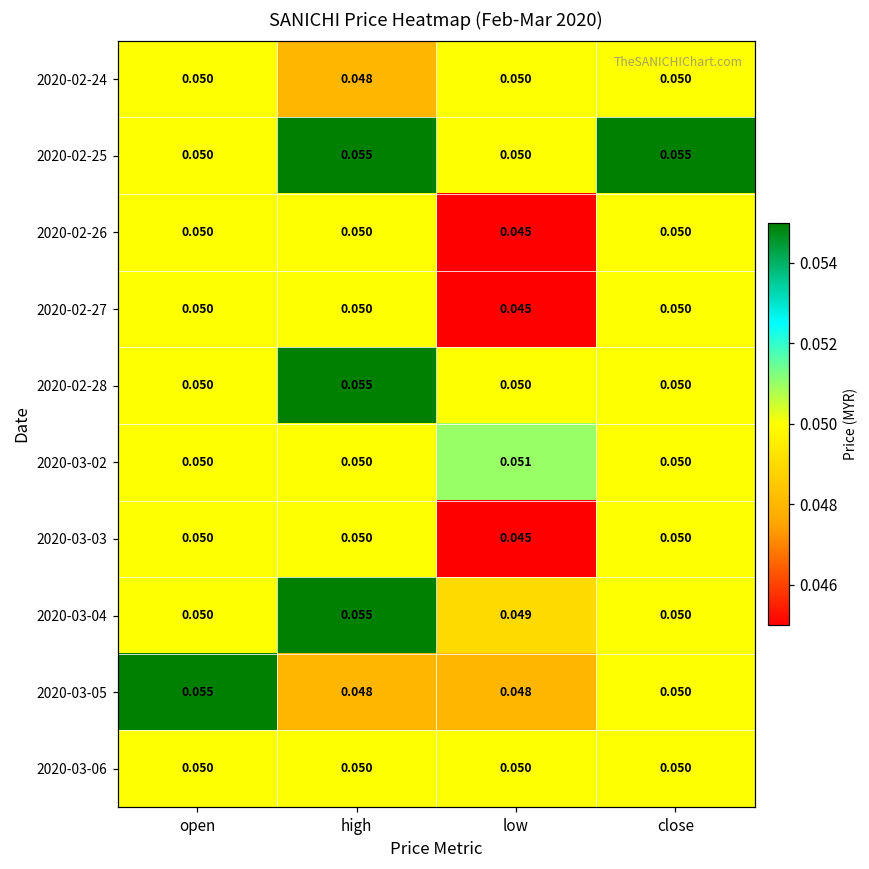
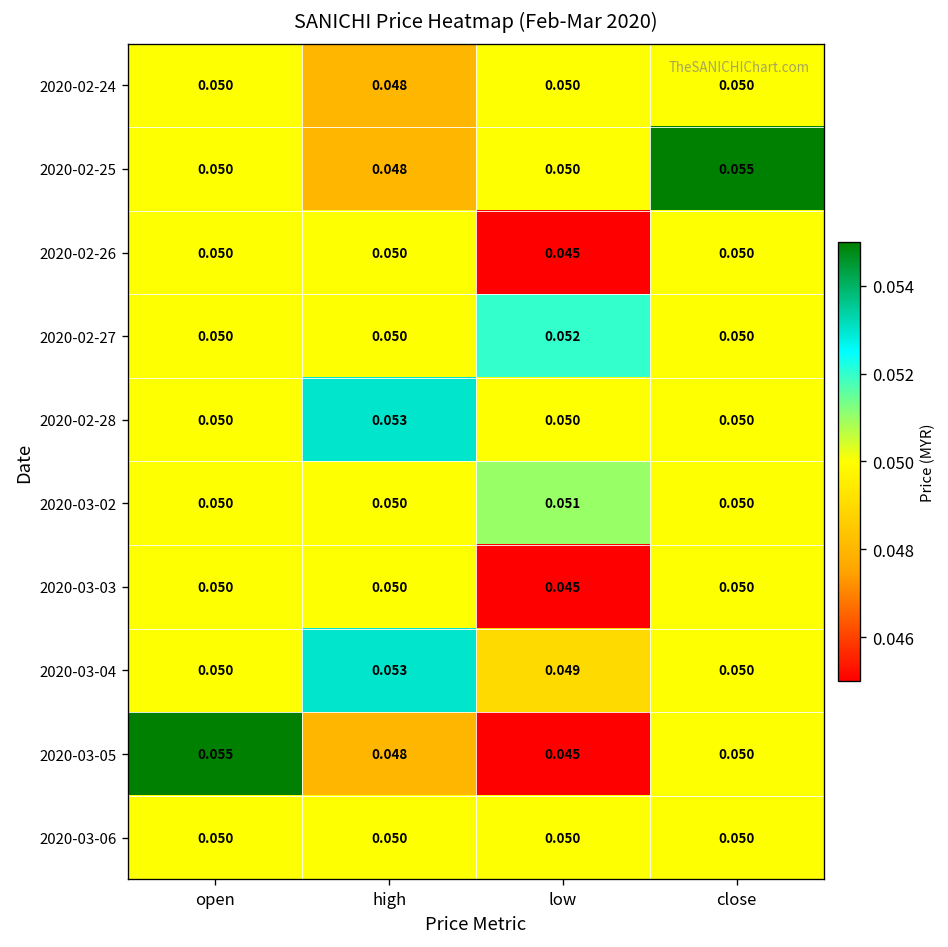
  {
    "2020-02-24": {
      "open": 0.050,
      "high": 0.048,
      "low": 0.050
    },
    "2020-02-25": {
      "open": 0.050,
-     "high": 0.055,
+     "high": 0.048,
      "low": 0.050,
      "close": 0.055
    },
    "2020-02-26": {
      "open": 0.050,
      "high": 0.050,
      "low": 0.045,
      "close": 0.050
    },
    "2020-02-27": {
      "open": 0.050,
      "high": 0.050,
-     "low": 0.045,
+     "low": 0.052,
      "close": 0.050
    },
    "2020-02-28": {
      "open": 0.050,
-     "high": 0.055,
+     "high": 0.053,
      "low": 0.050,
      "close": 0.050
    },
    "2020-03-02": {
      "open": 0.050,
      "high": 0.050,
      "low": 0.051,
      "close": 0.050
    },
    "2020-03-03": {
      "open": 0.050,
      "high": 0.050,
      "low": 0.045,
      "close": 0.050
    },
    "2020-03-04": {
      "open": 0.050,
-     "high": 0.055,
+     "high": 0.053,
      "low": 0.049,
      "close": 0.050
    },
    "2020-03-05": {
      "open": 0.055,
      "high": 0.048,
-     "low": 0.048,
+     "low": 0.045,
      "close": 0.050
    },
    "2020-03-06": {
      "open": 0.050,
      "high": 0.050,
      "low": 0.050,
      "close": 0.050
    }
  }
